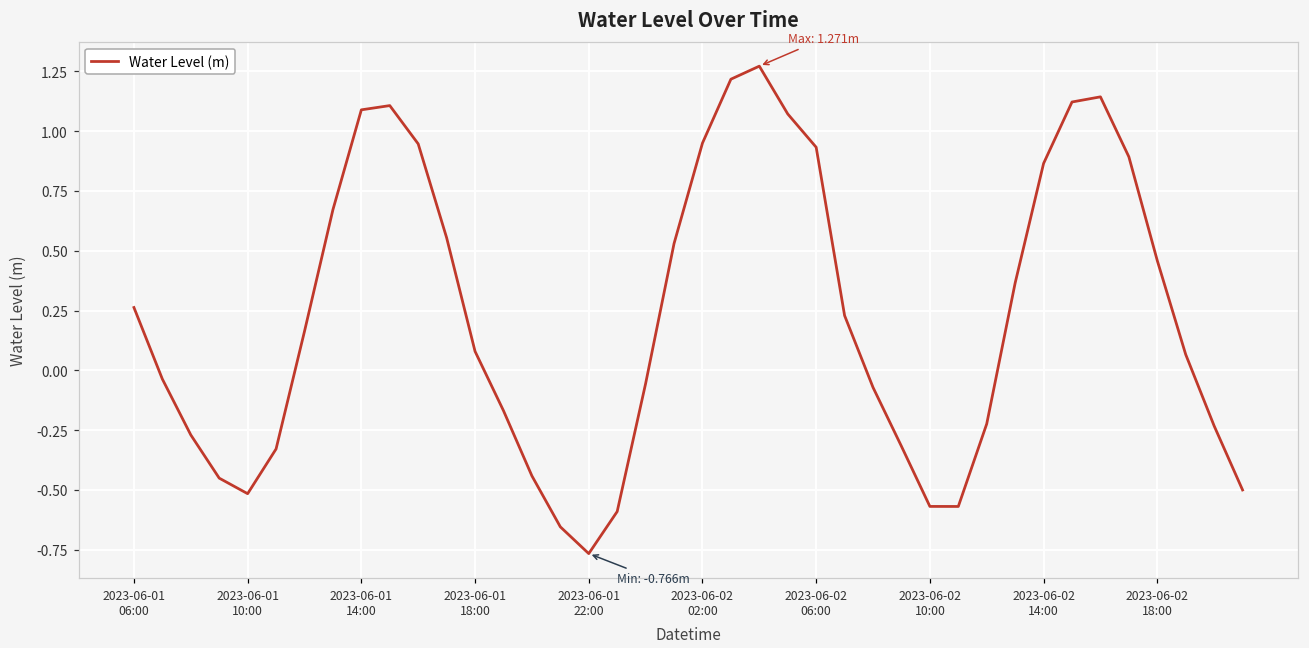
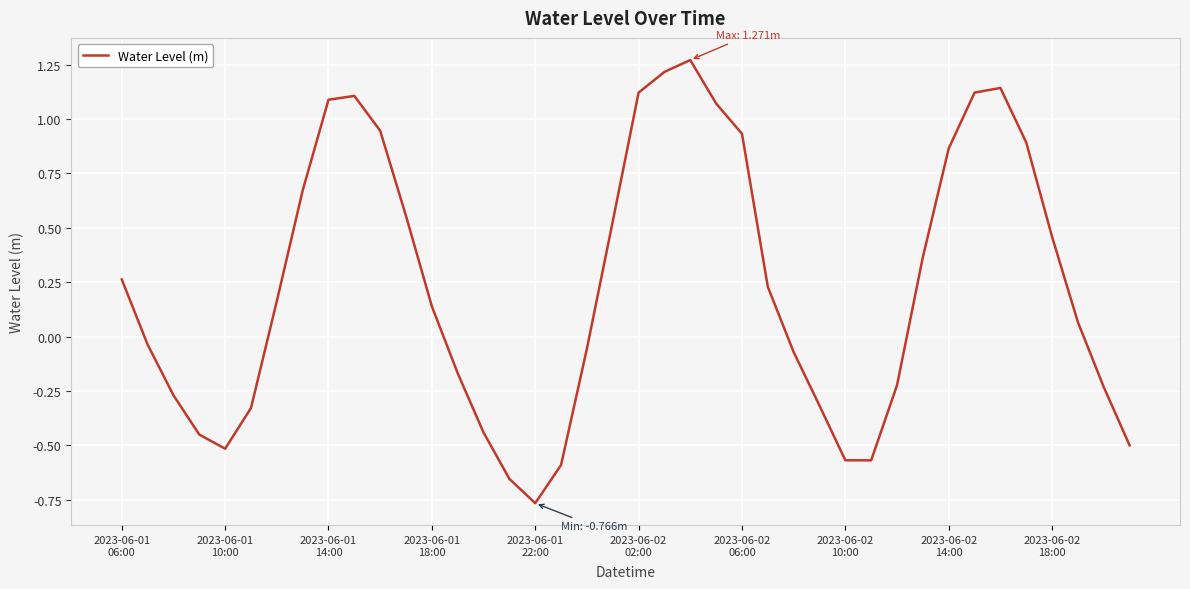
  {
    "2023-06-01 06:00": 0.26,
    "2023-06-01 10:00": -0.52,
    "2023-06-01 14:00": 1.09,
-   "2023-06-01 18:00": 0.08,
-   "2023-06-02 02:00": 0.95,
+   "2023-06-01 18:00": 0.14,
+   "2023-06-02 02:00": 1.12,
    "2023-06-02 06:00": 0.93,
    "2023-06-02 10:00": -0.57,
    "2023-06-02 14:00": 0.86,
    "2023-06-02 18:00": 0.46
  }
